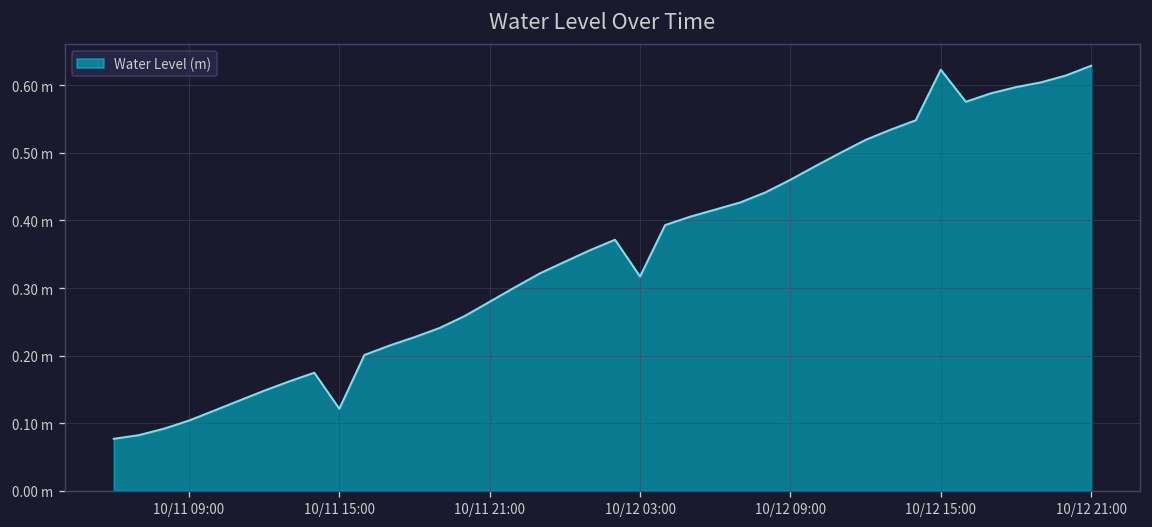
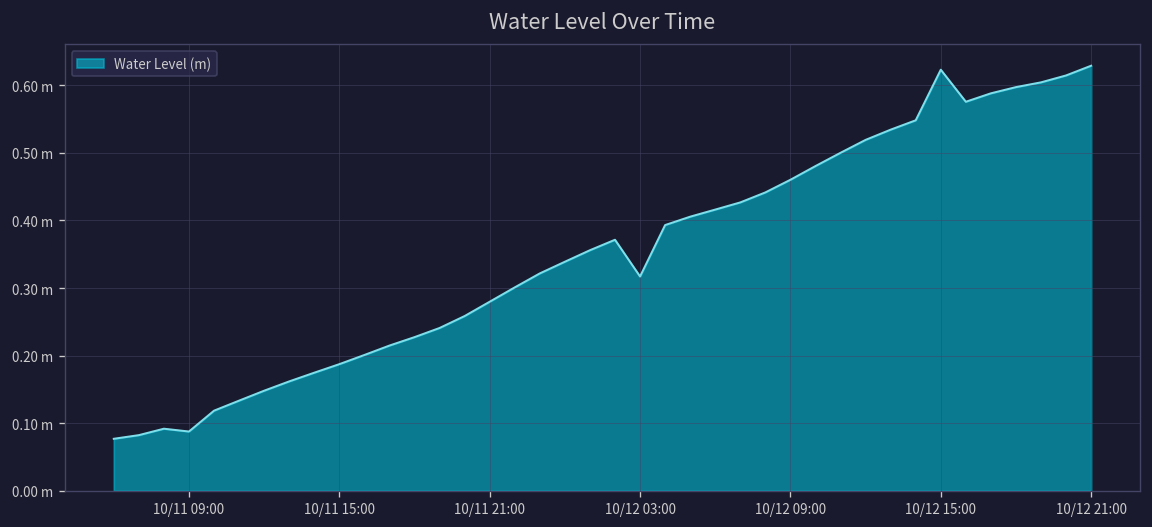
  {
-   "10/11 09:00": "0.10 m",
-   "10/11 15:00": "0.12 m",
+   "10/11 09:00": "0.09 m",
+   "10/11 15:00": "0.19 m",
    "10/11 21:00": "0.28 m",
    "10/12 03:00": "0.32 m",
    "10/12 09:00": "0.46 m",
    "10/12 15:00": "0.62 m",
    "10/12 21:00": "0.63 m"
  }
